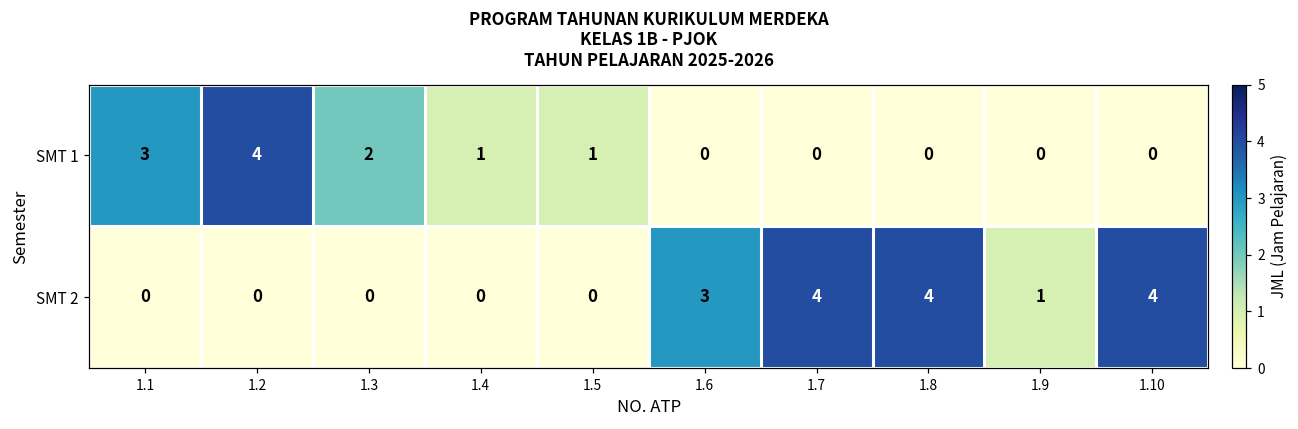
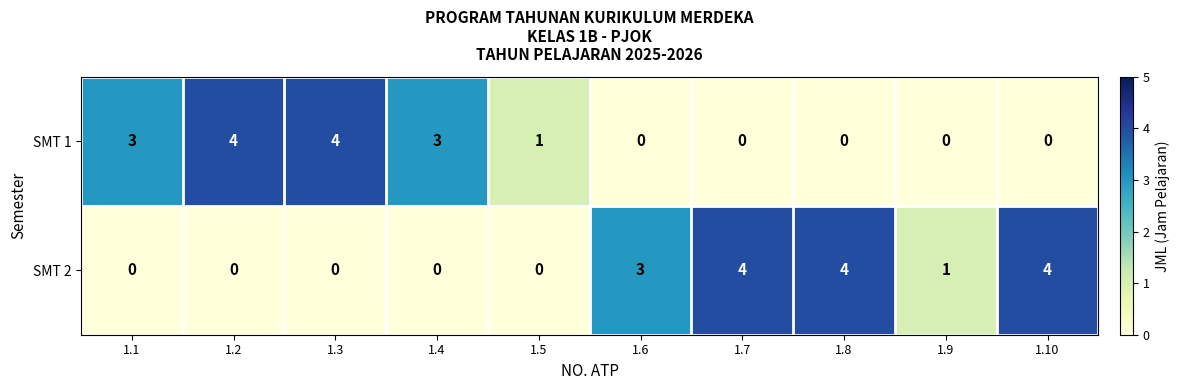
  {
    "SMT 1": {
      "1.1": 3,
      "1.2": 4,
-     "1.3": 2,
-     "1.4": 1,
+     "1.3": 4,
+     "1.4": 3,
      "1.5": 1,
      "1.6": 0,
      "1.7": 0,
      "1.8": 0,
      "1.9": 0,
      "1.10": 0
    },
    "SMT 2": {
      "1.1": 0,
      "1.2": 0,
      "1.3": 0,
      "1.4": 0,
      "1.5": 0,
      "1.6": 3,
      "1.7": 4,
      "1.8": 4,
      "1.9": 1,
      "1.10": 4
    }
  }
